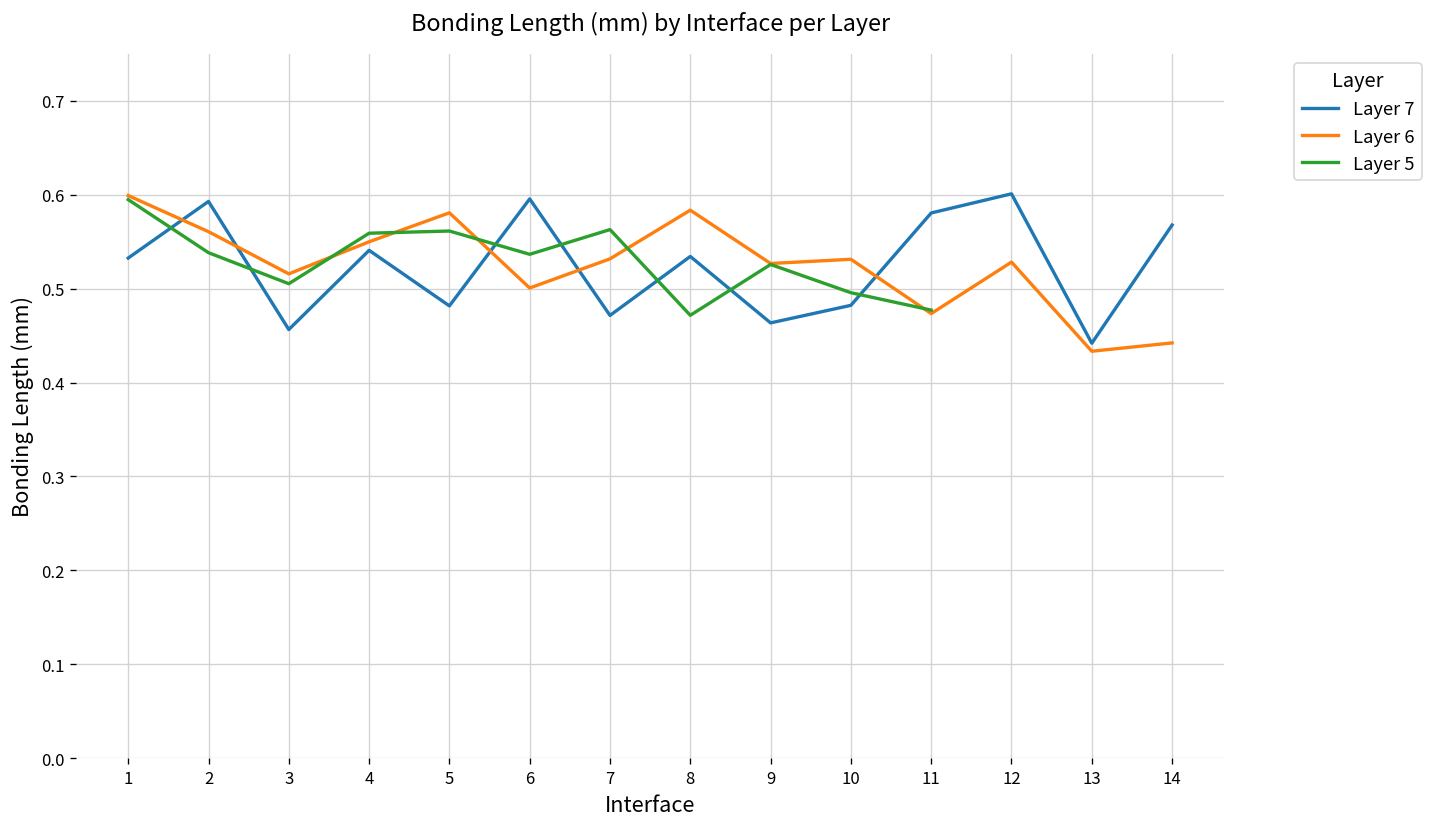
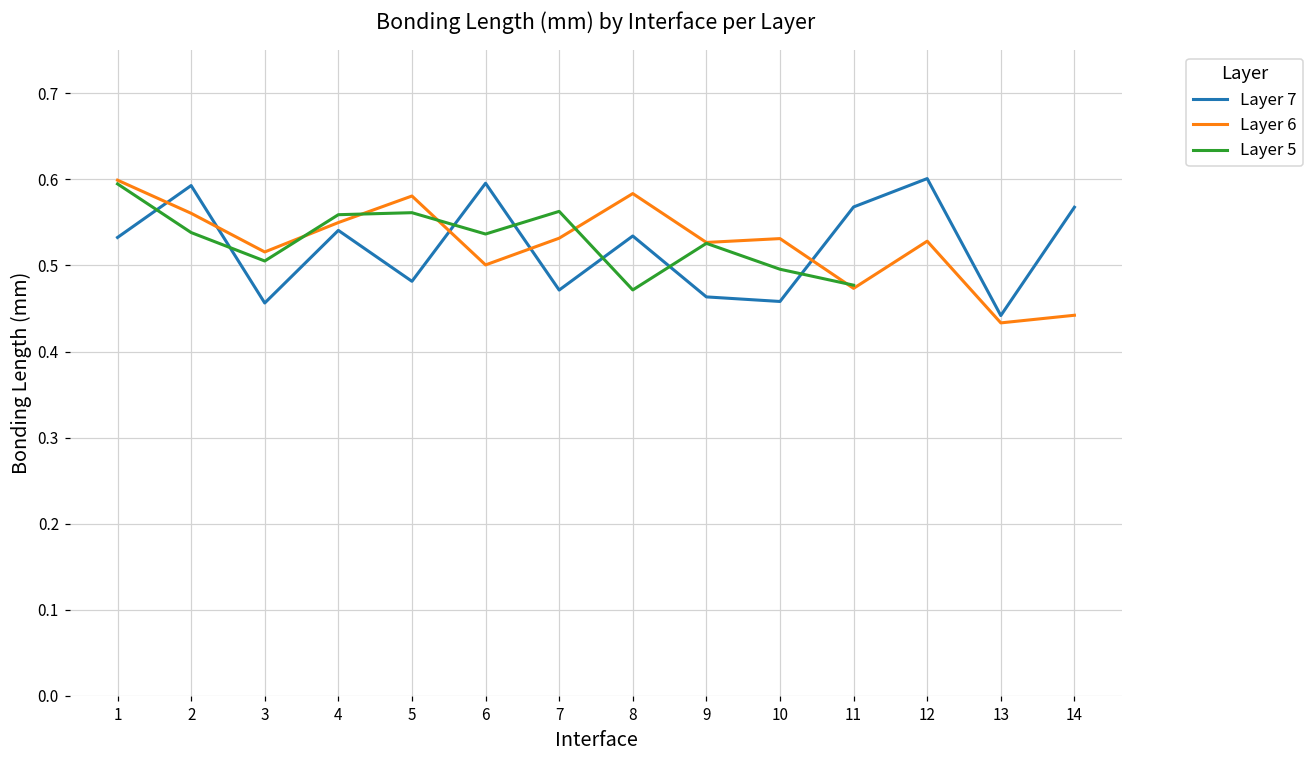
  {
    "Layer 7": {
      "1": 0.53,
      "2": 0.59,
      "3": 0.46,
      "4": 0.54,
      "5": 0.48,
      "6": 0.60,
      "7": 0.47,
      "8": 0.53,
      "9": 0.46,
-     "10": 0.48,
-     "11": 0.58,
+     "10": 0.46,
+     "11": 0.57,
      "12": 0.60,
      "13": 0.44,
      "14": 0.57
    },
    "Layer 6": {
      "1": 0.60,
      "2": 0.56,
      "3": 0.52,
      "4": 0.55,
      "5": 0.58,
      "6": 0.50,
      "7": 0.53,
      "8": 0.58,
      "10": 0.53,
      "11": 0.47,
      "12": 0.53,
      "13": 0.43,
      "14": 0.44
    },
    "Layer 5": {
      "1": 0.59,
      "2": 0.54,
      "3": 0.51,
      "4": 0.56,
      "5": 0.56,
      "6": 0.54,
      "7": 0.56,
      "8": 0.47,
      "10": 0.50,
      "11": 0.48
    }
  }
